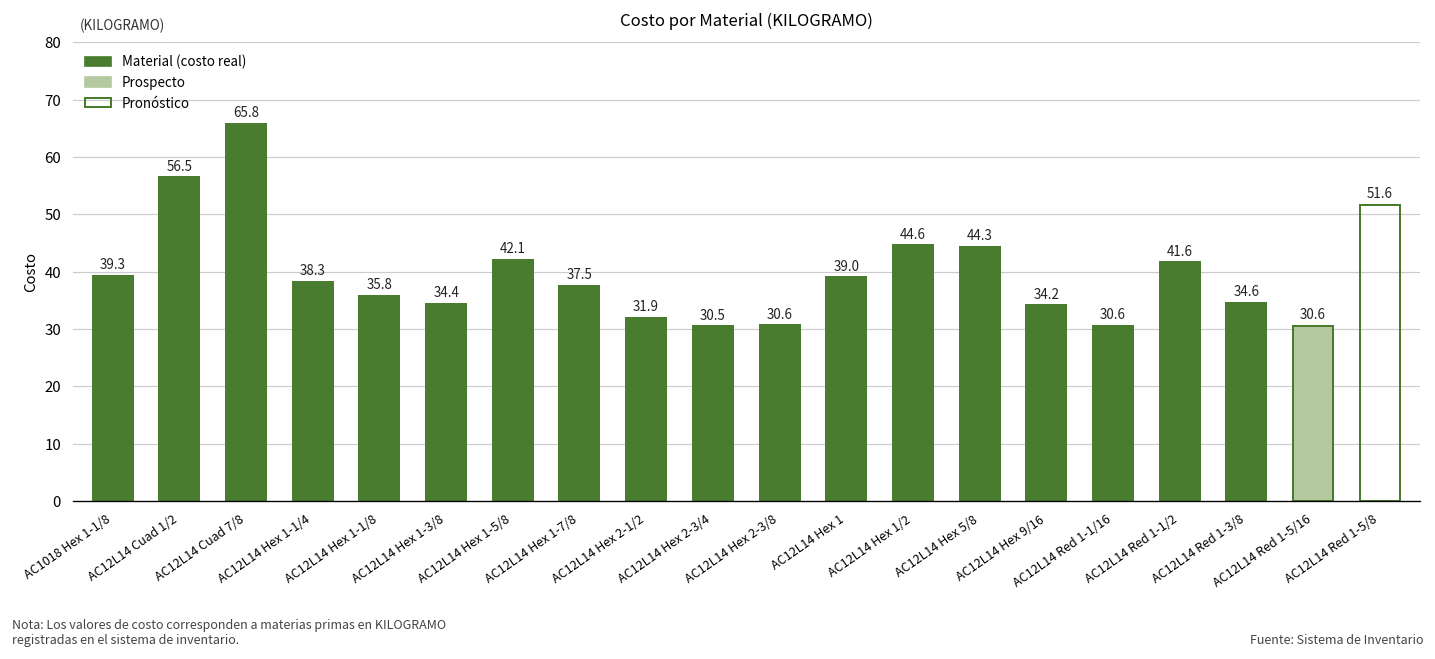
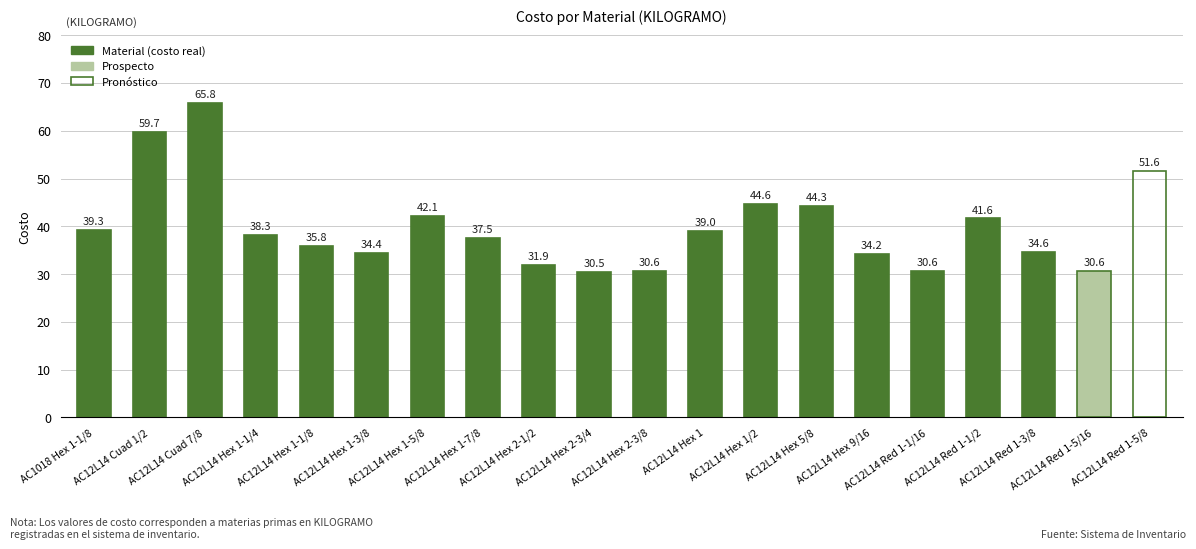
  {
    "AC1018 Hex 1-1/8": 39.3,
-   "AC12L14 Cuad 1/2": 56.5,
+   "AC12L14 Cuad 1/2": 59.7,
    "AC12L14 Cuad 7/8": 65.8,
    "AC12L14 Hex 1-1/4": 38.3,
    "AC12L14 Hex 1-1/8": 35.8,
    "AC12L14 Hex 1-3/8": 34.4,
    "AC12L14 Hex 1-5/8": 42.1,
    "AC12L14 Hex 1-7/8": 37.5,
    "AC12L14 Hex 2-1/2": 31.9,
    "AC12L14 Hex 2-3/4": 30.5,
    "AC12L14 Hex 2-3/8": 30.6,
    "AC12L14 Hex 1": 39.0,
    "AC12L14 Hex 1/2": 44.6,
    "AC12L14 Hex 5/8": 44.3,
    "AC12L14 Hex 9/16": 34.2,
    "AC12L14 Red 1-1/16": 30.6,
    "AC12L14 Red 1-1/2": 41.6,
    "AC12L14 Red 1-3/8": 34.6,
    "AC12L14 Red 1-5/16": 30.6,
    "AC12L14 Red 1-5/8": 51.6
  }
